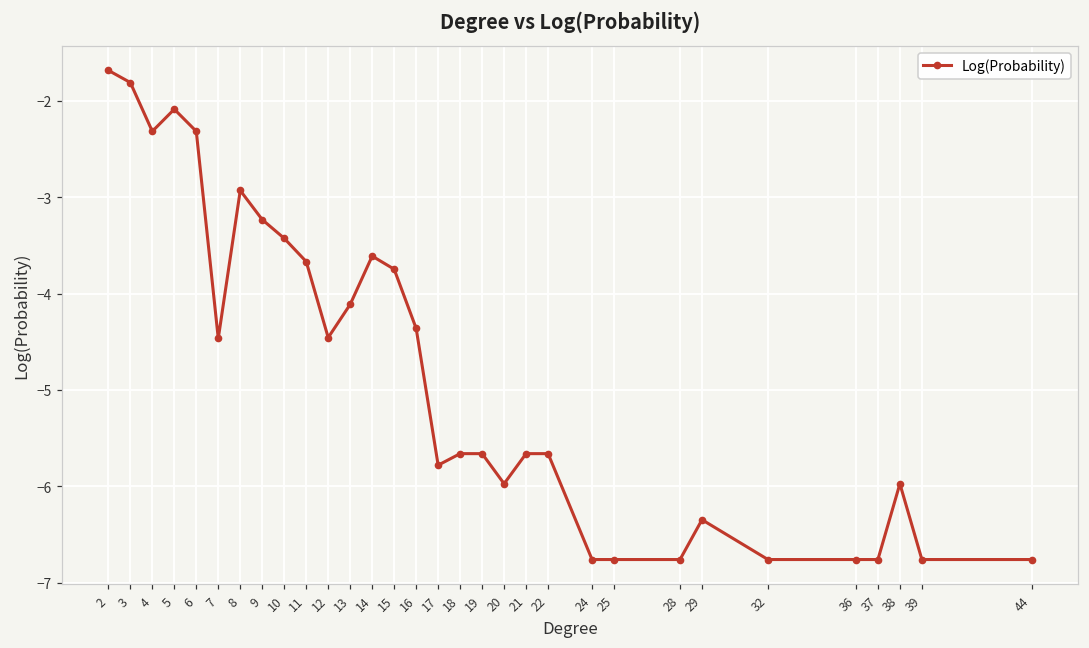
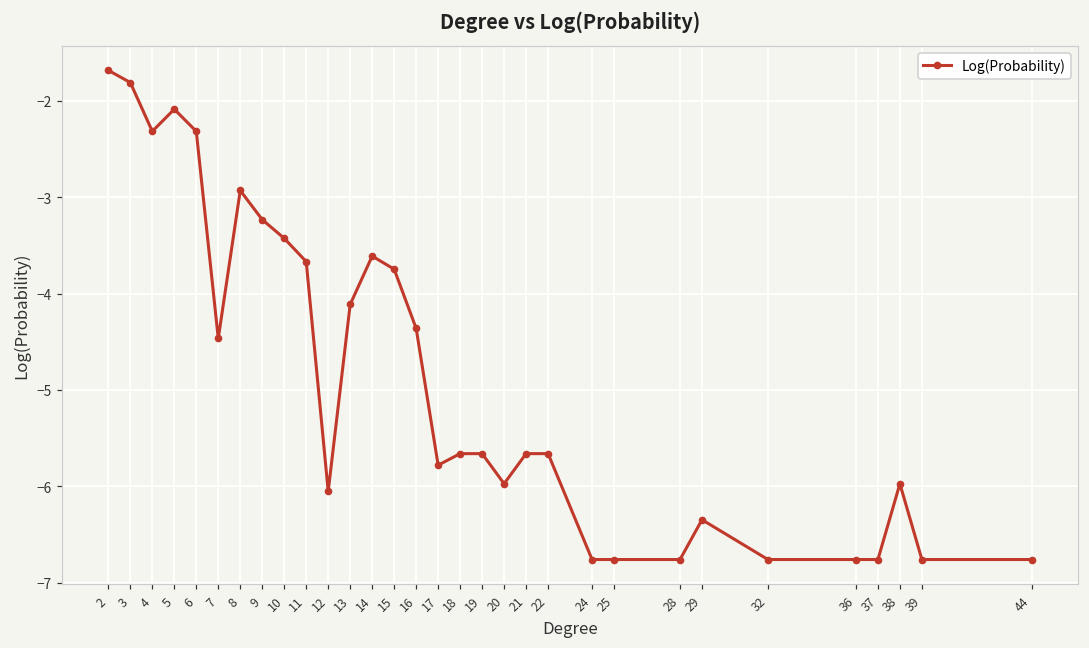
  {
    "2": -1.7,
    "3": -1.8,
    "4": -2.3,
    "5": -2.1,
    "6": -2.3,
    "7": -4.5,
    "8": -2.9,
    "9": -3.2,
    "10": -3.4,
    "11": -3.7,
-   "12": -4.5,
+   "12": -6.1,
    "13": -4.1,
    "14": -3.6,
    "15": -3.7,
    "16": -4.4,
    "17": -5.8,
    "18": -5.7,
    "19": -5.7,
    "20": -6.0,
    "21": -5.7,
    "22": -5.7,
    "24": -6.8,
    "25": -6.8,
    "28": -6.8,
    "29": -6.3,
    "32": -6.8,
    "36": -6.8,
    "37": -6.8,
    "38": -6.0,
    "39": -6.8,
    "44": -6.8
  }
